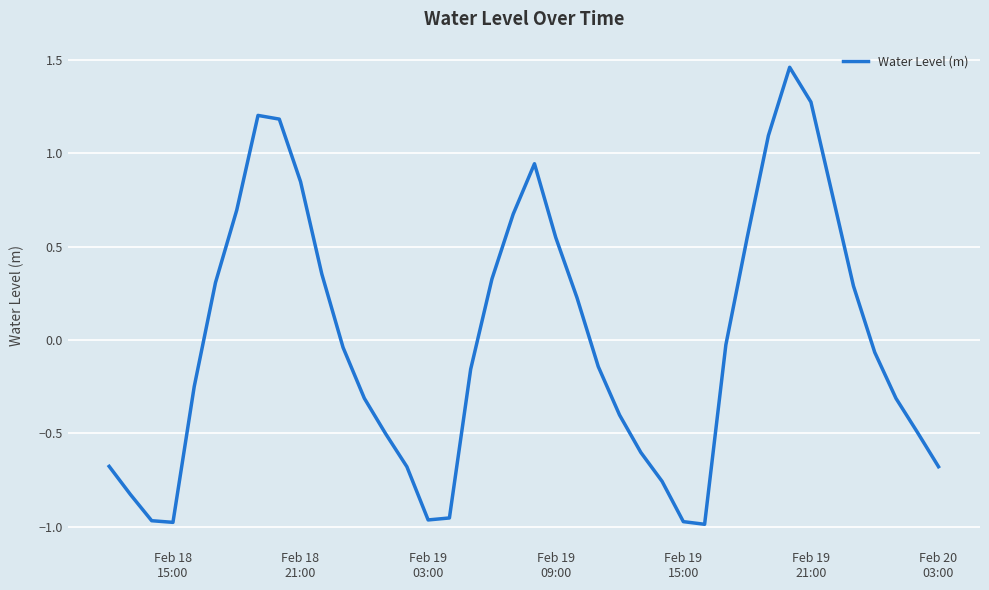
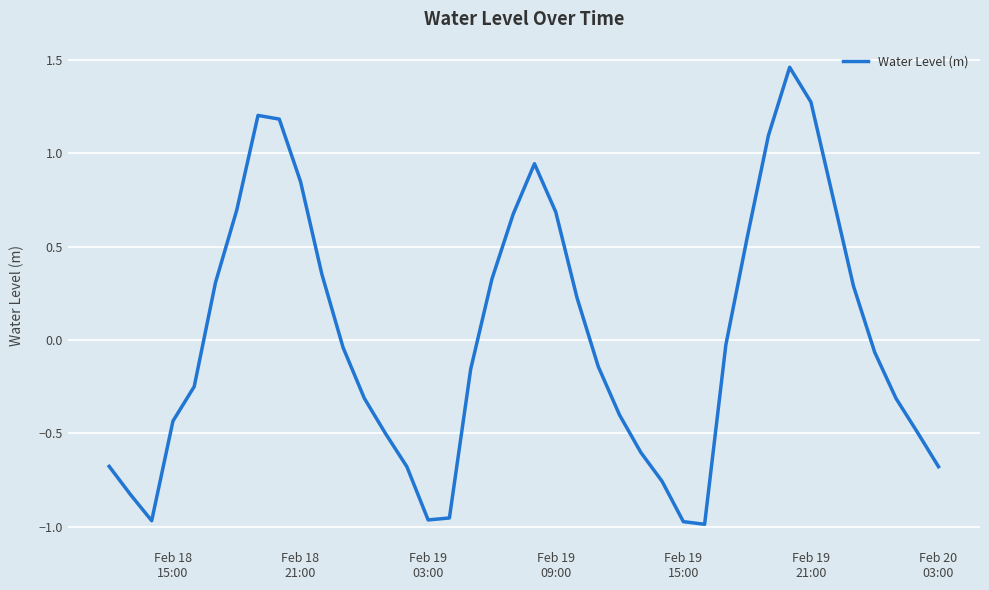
  {
-   "Feb 18 15:00": -0.98,
+   "Feb 18 15:00": -0.43,
    "Feb 18 21:00": 0.85,
    "Feb 19 03:00": -0.96,
-   "Feb 19 09:00": 0.55,
+   "Feb 19 09:00": 0.69,
    "Feb 19 15:00": -0.97,
    "Feb 19 21:00": 1.27,
    "Feb 20 03:00": -0.68
  }
